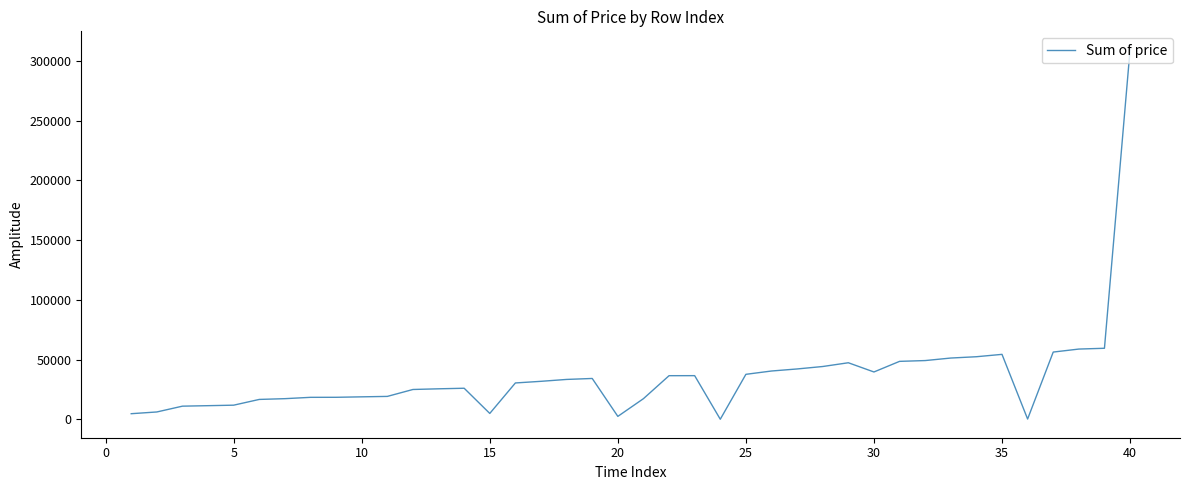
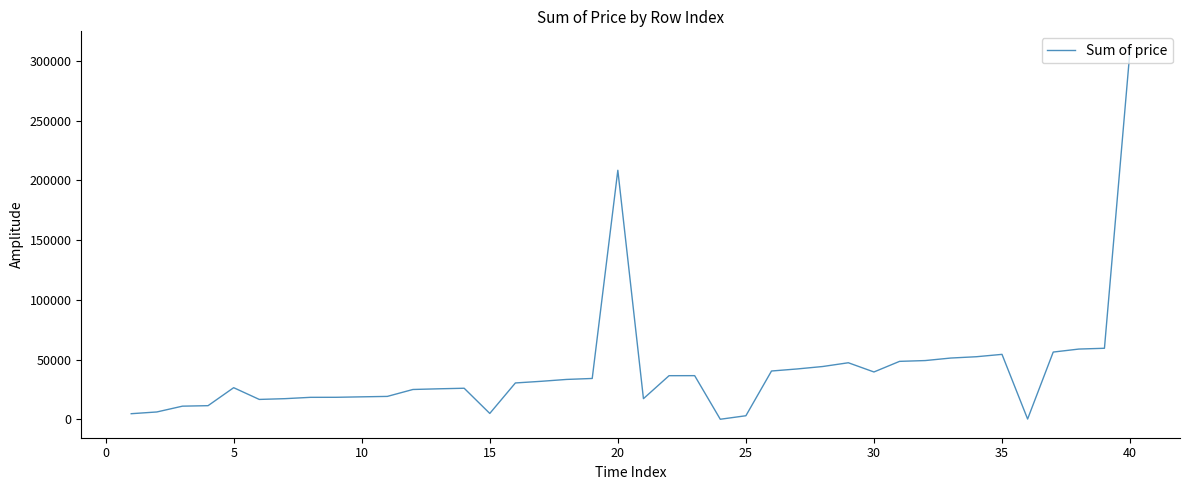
  {
-   "5": 12000,
+   "5": 27000,
    "10": 19000,
    "15": 5000,
-   "20": 3000,
-   "25": 38000,
+   "20": 208000,
+   "25": 3000,
    "30": 40000,
    "35": 54000
  }
